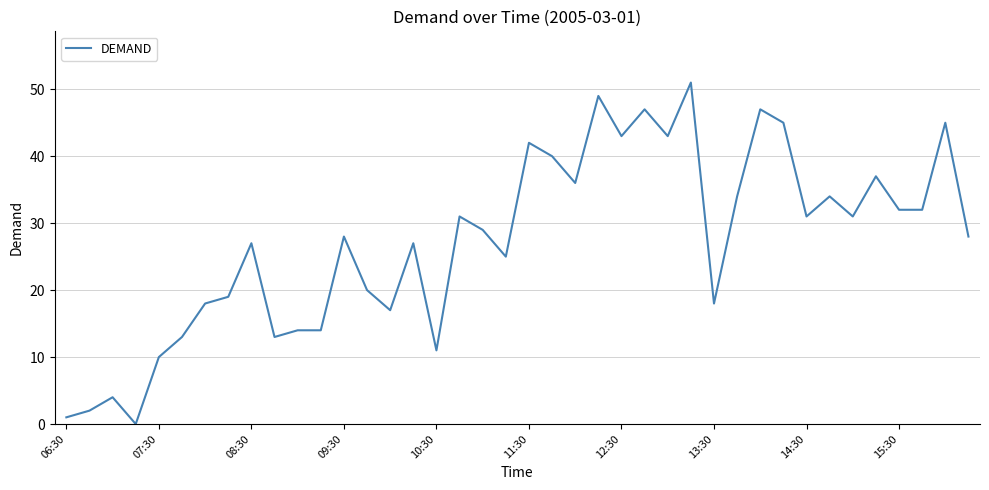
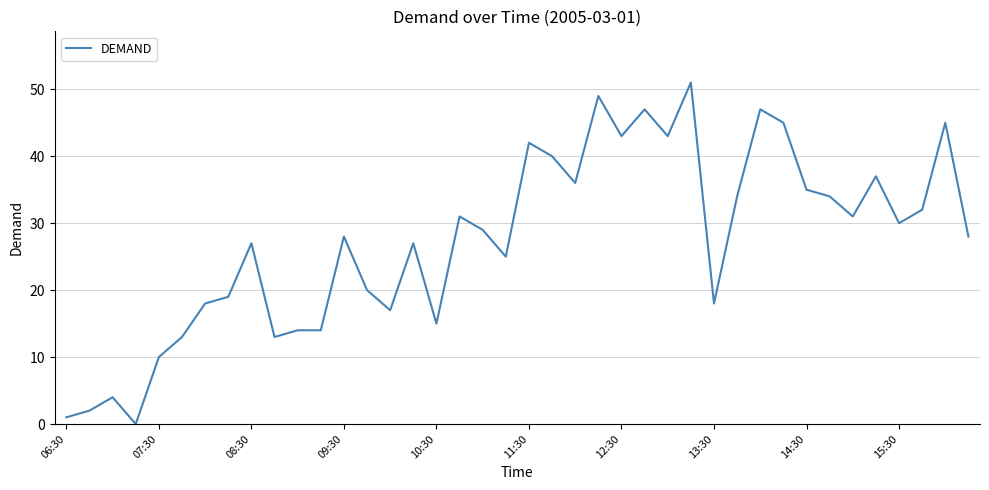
  {
    "06:30": 1,
    "07:30": 10,
    "08:30": 27,
    "09:30": 28,
-   "10:30": 11,
+   "10:30": 15,
    "11:30": 42,
    "12:30": 43,
    "13:30": 18,
-   "14:30": 31,
-   "15:30": 32
+   "14:30": 35,
+   "15:30": 30
  }
